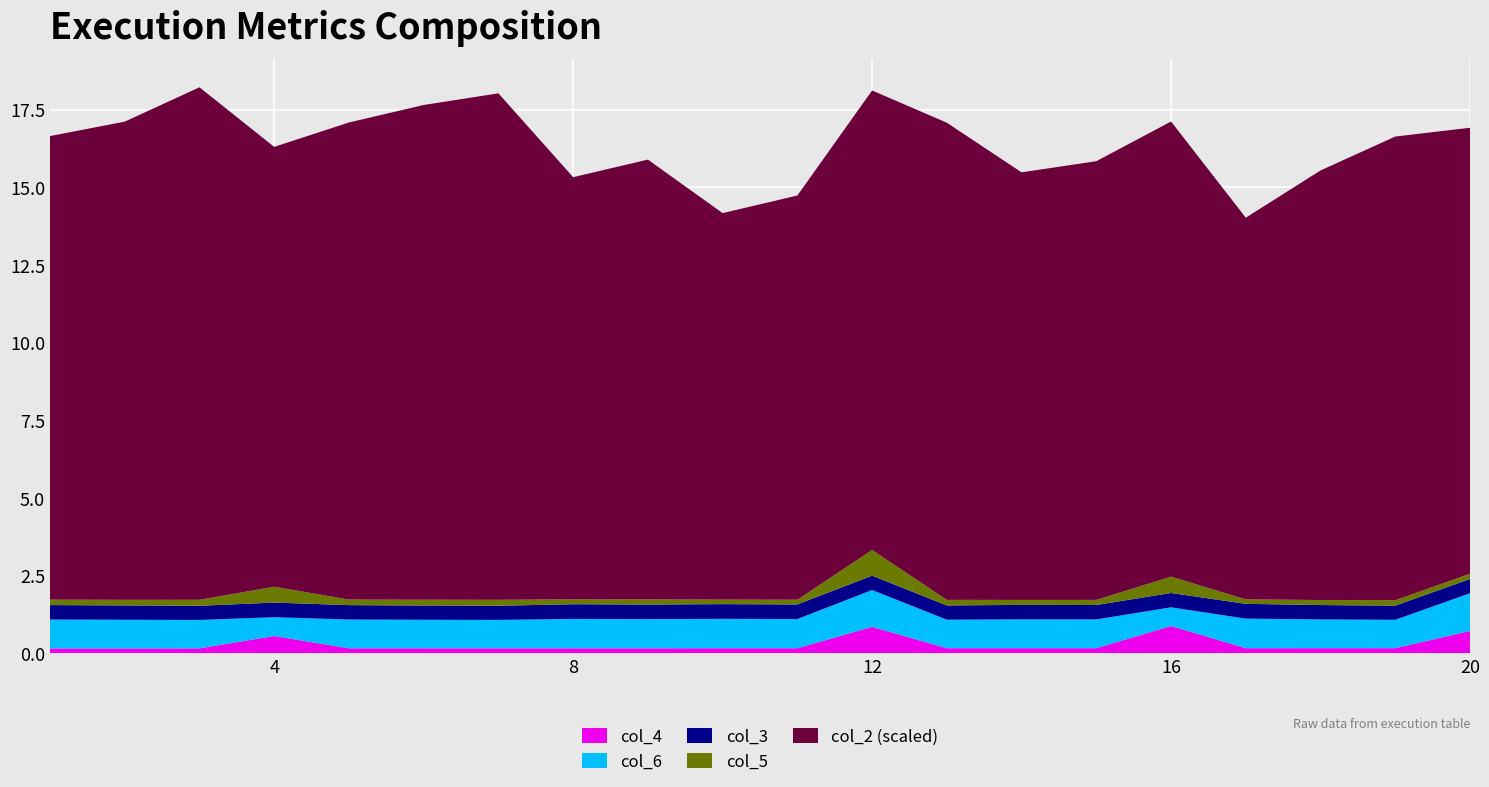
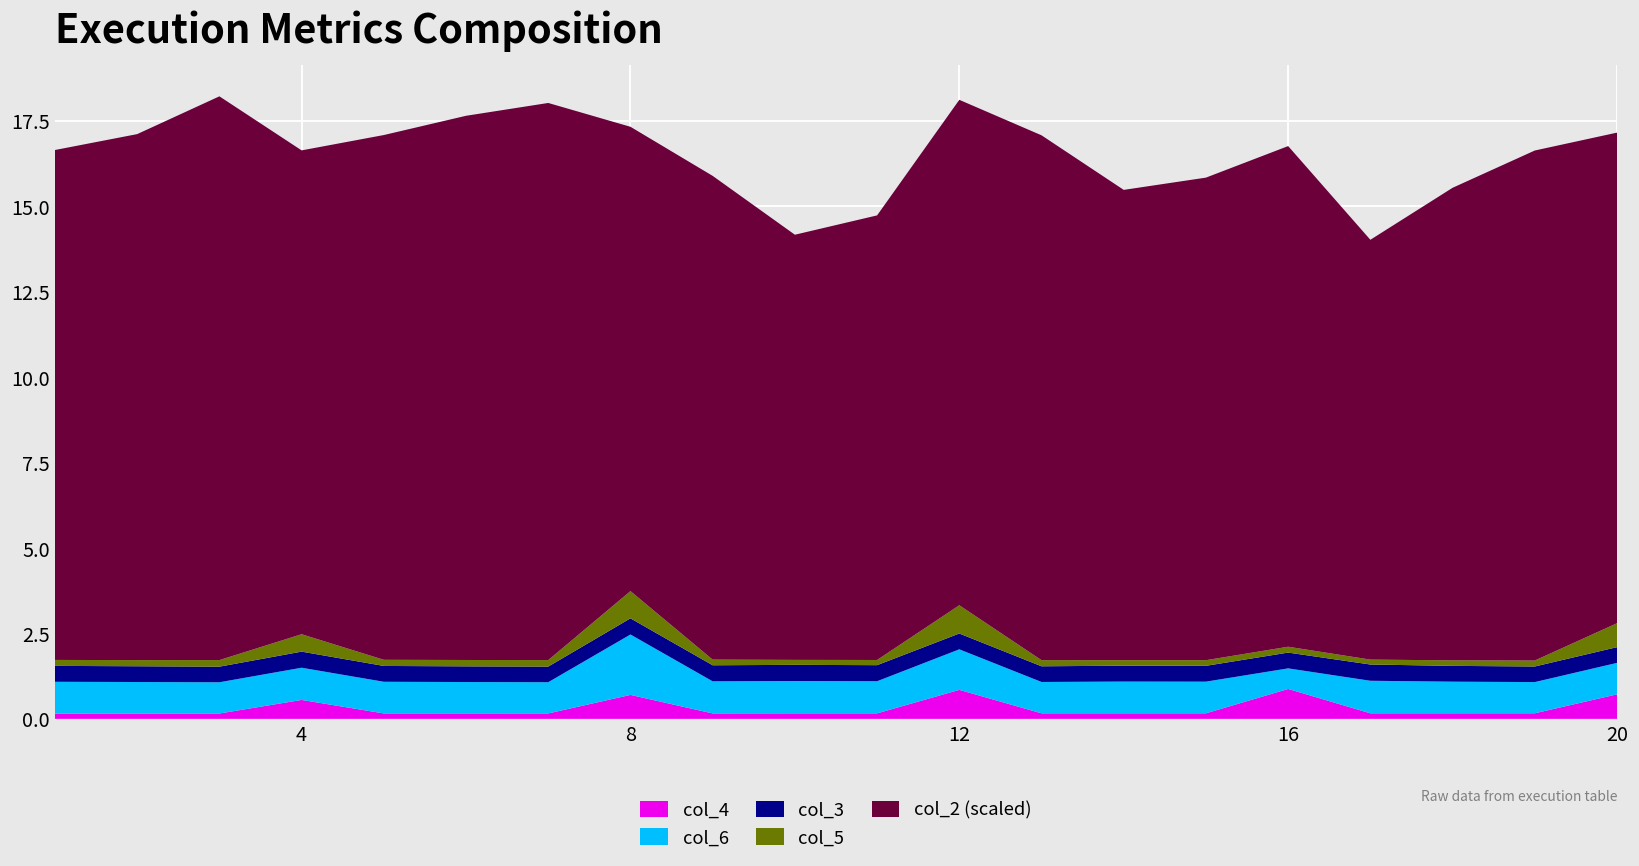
  {
    "col_4": {
-     "8": 0.2
+     "8": 0.7
    },
    "col_6": {
-     "4": 0.6,
-     "8": 0.9,
-     "20": 1.2
+     "4": 0.9,
+     "8": 1.8,
+     "20": 0.9
    },
    "col_5": {
-     "8": 0.2,
-     "16": 0.5,
-     "20": 0.2
+     "8": 0.8,
+     "16": 0.2,
+     "20": 0.7
    },
    "col_2 (scaled)": {
      "4": 14.2,
      "8": 13.6,
      "12": 14.8,
      "16": 14.6,
      "20": 14.4
    }
  }
